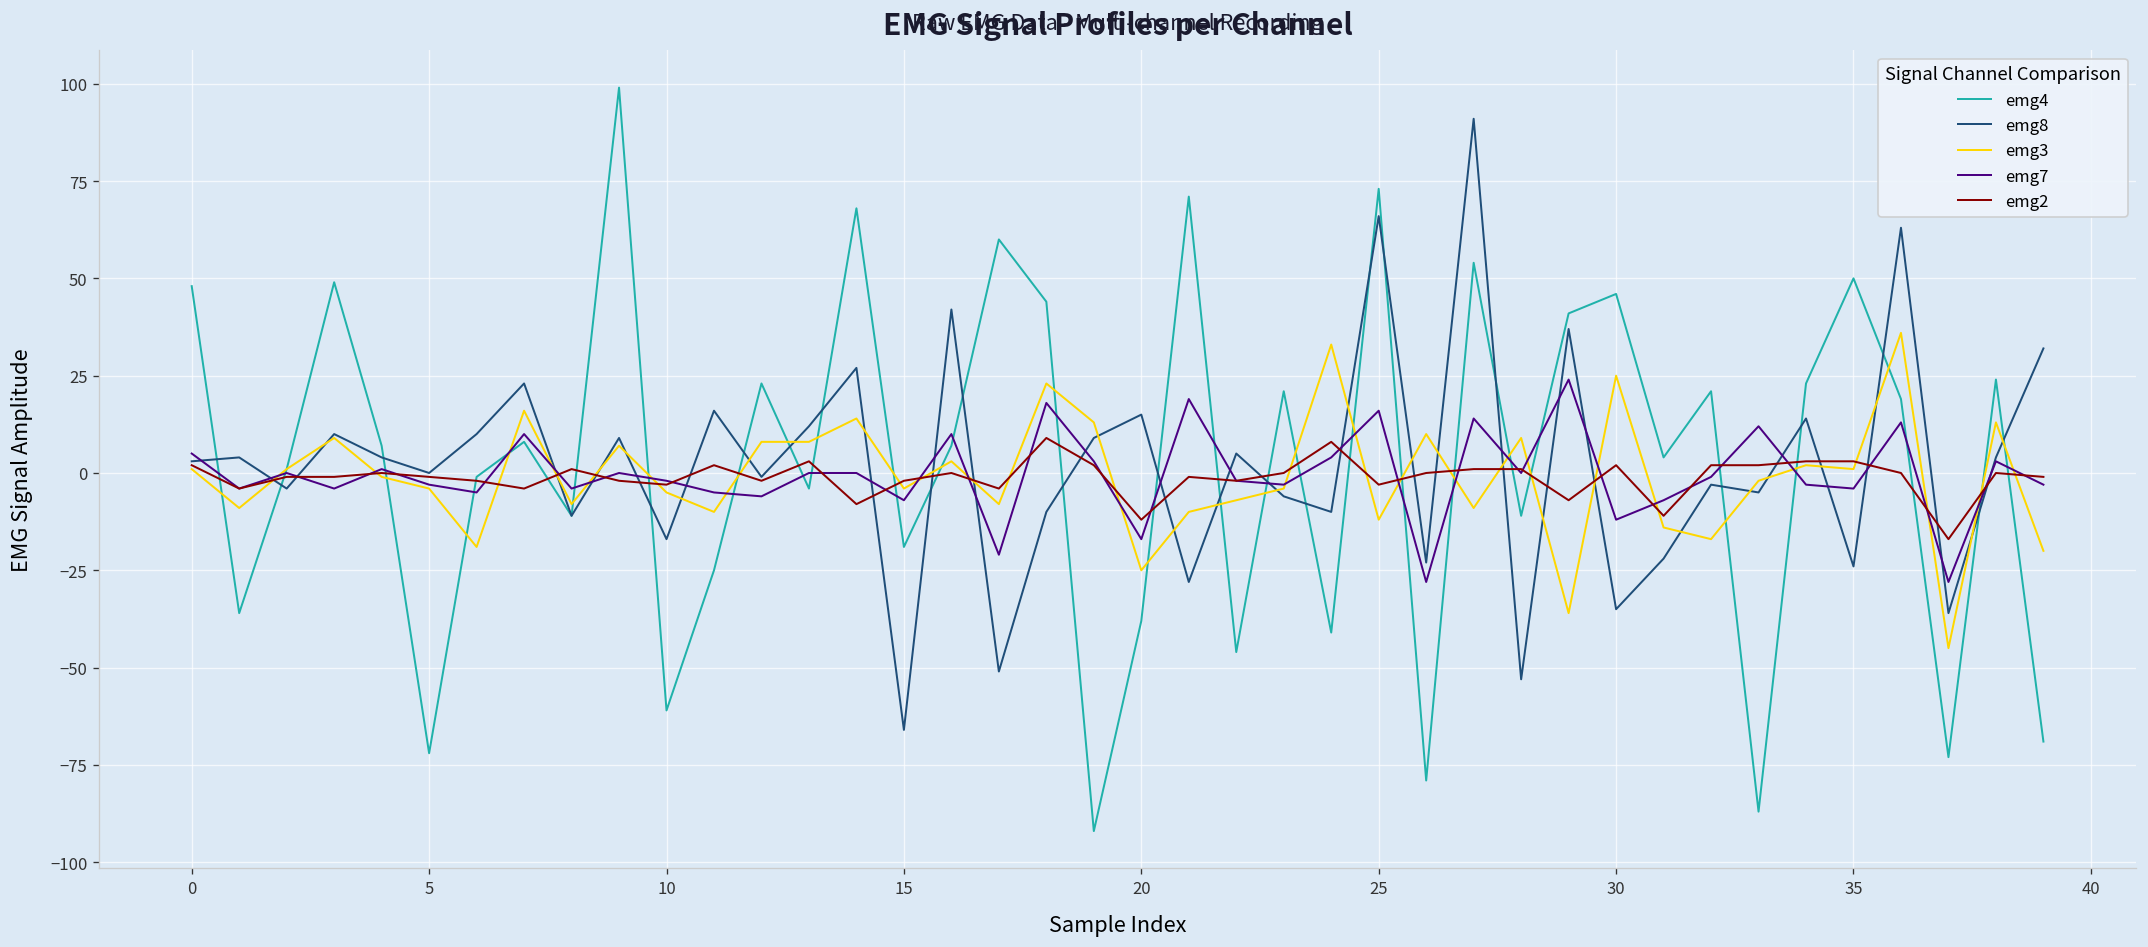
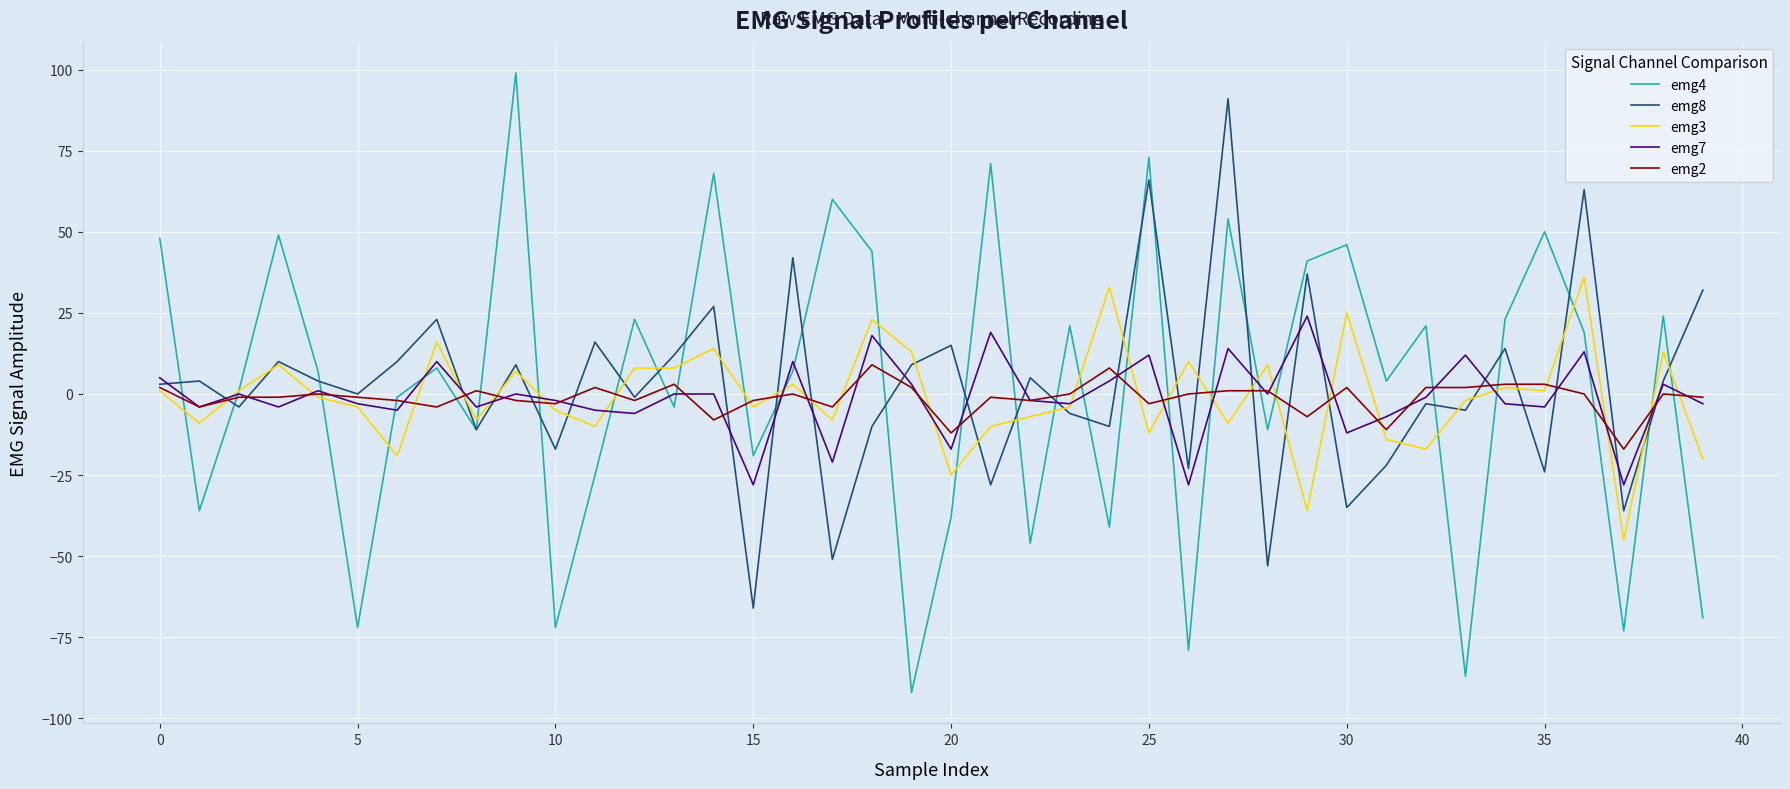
  {
    "emg4": {
      "0": 48,
      "5": -72,
-     "10": -61,
+     "10": -72,
      "15": -19,
      "20": -38,
      "25": 73,
      "30": 46,
      "35": 50
    },
    "emg8": {
      "0": 3,
      "5": 0,
      "10": -17,
      "15": -66,
      "20": 15,
      "25": 66,
      "30": -35,
      "35": -24
    },
    "emg3": {
      "0": 1,
      "5": -4,
      "10": -5,
      "15": -4,
      "20": -25,
      "25": -12,
      "30": 25,
      "35": 1
    },
    "emg7": {
      "0": 5,
      "5": -3,
      "10": -2,
-     "15": -7,
+     "15": -28,
      "20": -17,
-     "25": 16,
+     "25": 12,
      "30": -12,
      "35": -4
    },
    "emg2": {
      "0": 2,
      "5": -1,
      "10": -3,
      "15": -2,
      "20": -12,
      "25": -3,
      "30": 2,
      "35": 3
    }
  }
